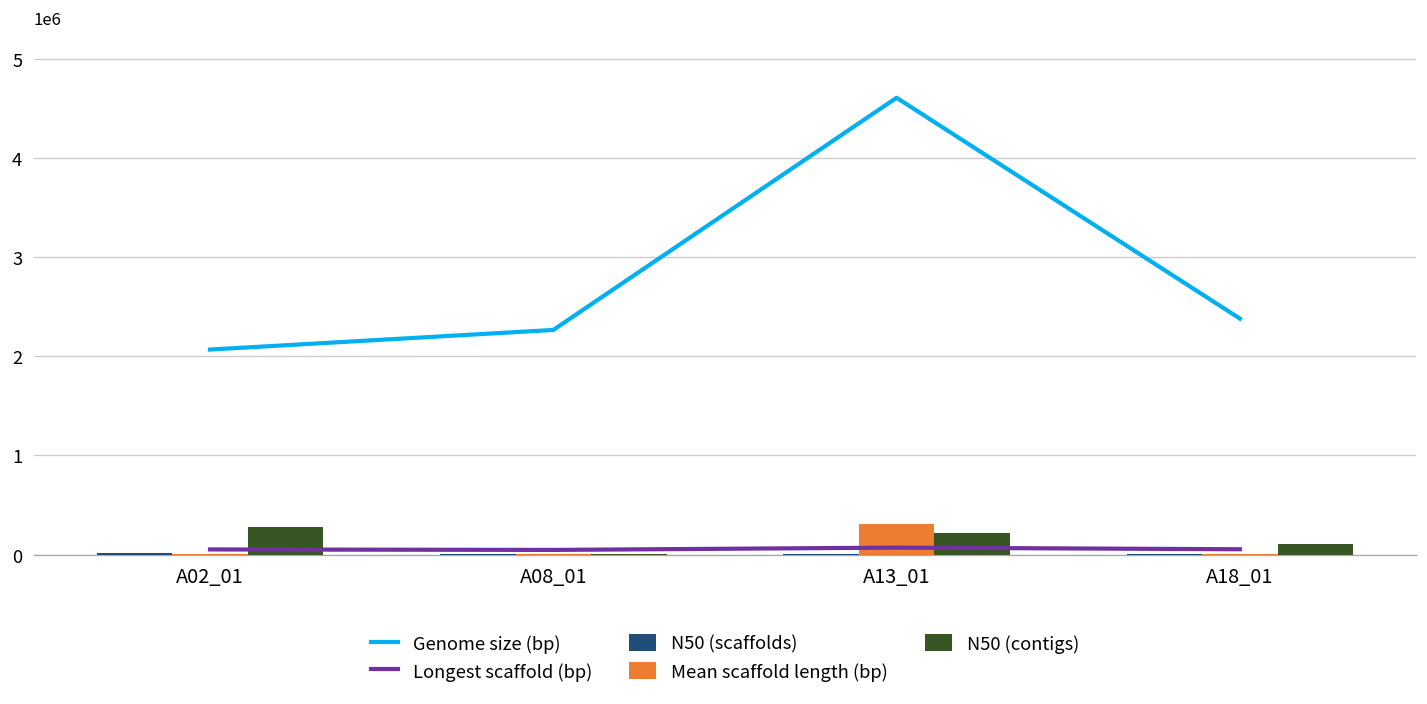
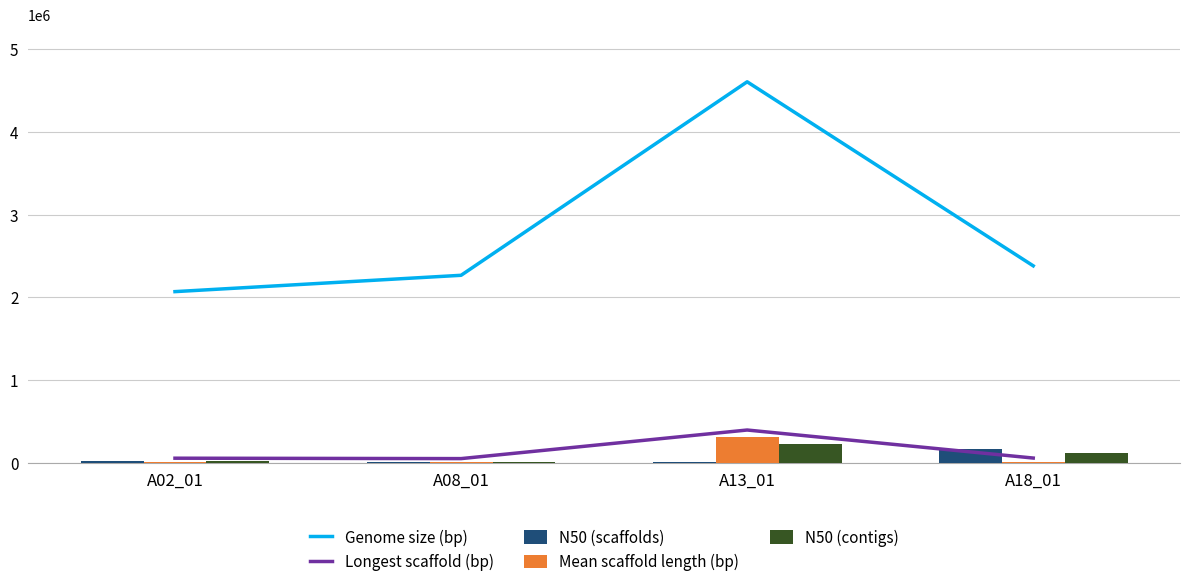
  {
    "Genome size (bp)": {
      "A02_01": 2100000,
      "A08_01": 2300000,
      "A13_01": 4600000,
      "A18_01": 2400000
    },
    "N50 (scaffolds)": {
-     "A18_01": 0
+     "A18_01": 200000
    },
    "Longest scaffold (bp)": {
      "A02_01": 100000,
      "A08_01": 0,
-     "A13_01": 100000,
+     "A13_01": 400000,
      "A18_01": 100000
    },
    "Mean scaffold length (bp)": {
      "A13_01": 300000
    },
    "N50 (contigs)": {
-     "A02_01": 300000,
+     "A02_01": 0,
      "A13_01": 200000,
      "A18_01": 100000
    }
  }
